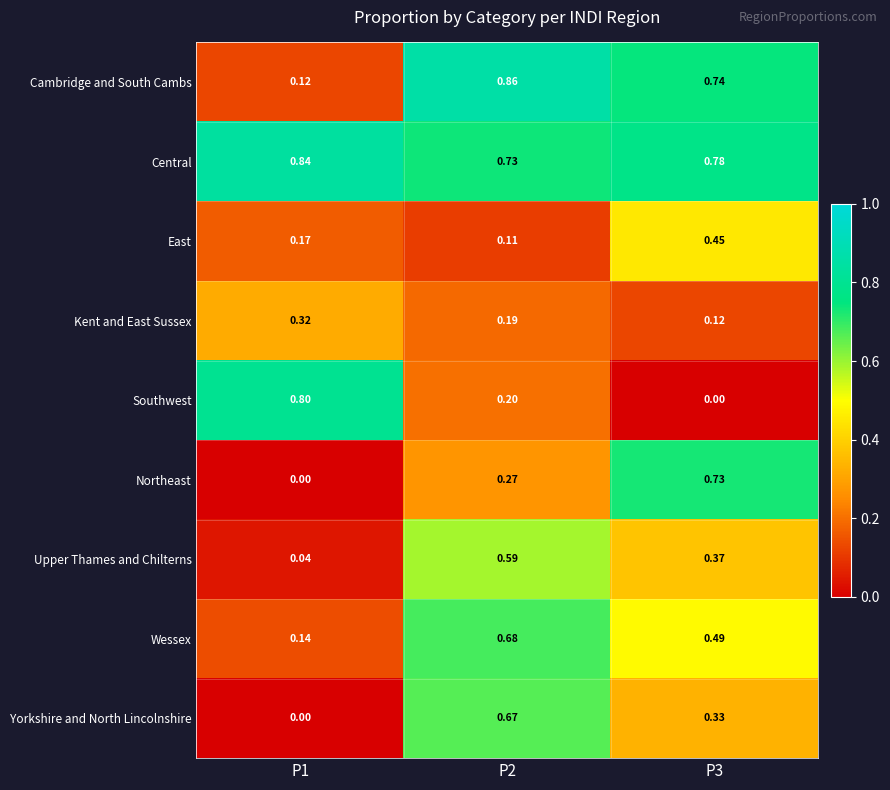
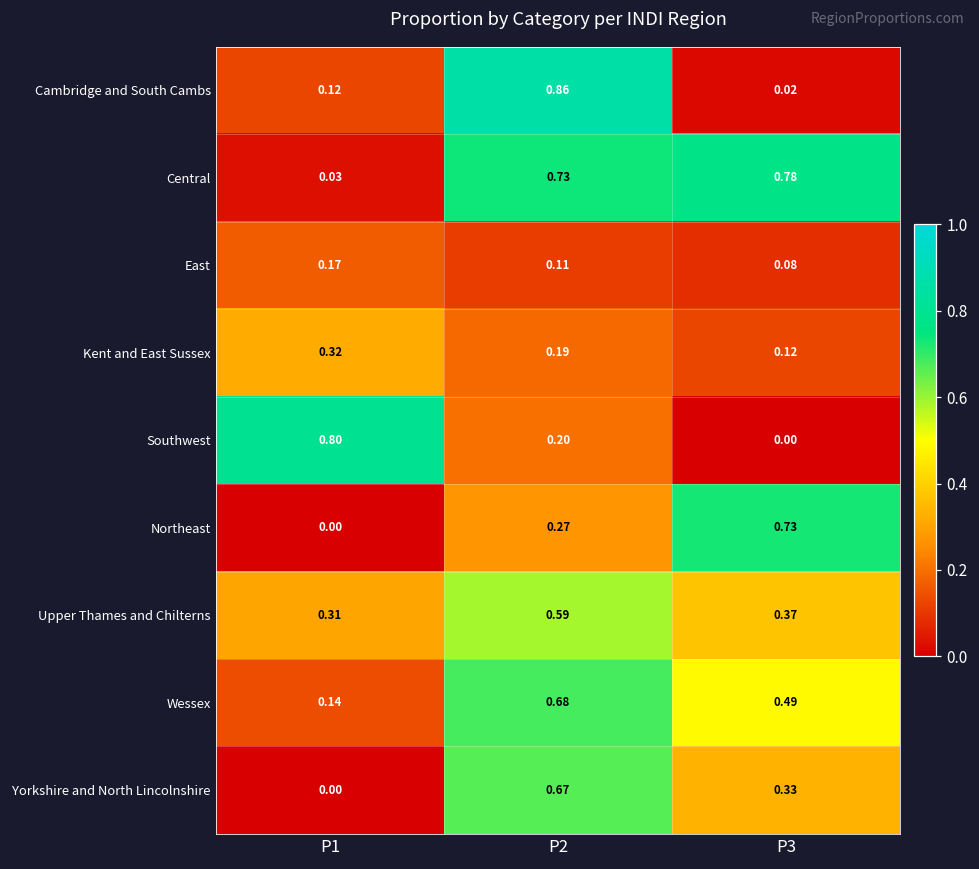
  {
    "Cambridge and South Cambs": {
      "P1": 0.12,
      "P2": 0.86,
-     "P3": 0.74
+     "P3": 0.02
    },
    "Central": {
-     "P1": 0.84,
+     "P1": 0.03,
      "P2": 0.73,
      "P3": 0.78
    },
    "East": {
      "P1": 0.17,
      "P2": 0.11,
-     "P3": 0.45
+     "P3": 0.08
    },
    "Kent and East Sussex": {
      "P1": 0.32,
      "P2": 0.19,
      "P3": 0.12
    },
    "Southwest": {
      "P1": 0.80,
      "P2": 0.20,
      "P3": 0.00
    },
    "Northeast": {
      "P1": 0.00,
      "P2": 0.27,
      "P3": 0.73
    },
    "Upper Thames and Chilterns": {
-     "P1": 0.04,
+     "P1": 0.31,
      "P2": 0.59,
      "P3": 0.37
    },
    "Wessex": {
      "P1": 0.14,
      "P2": 0.68,
      "P3": 0.49
    },
    "Yorkshire and North Lincolnshire": {
      "P1": 0.00,
      "P2": 0.67,
      "P3": 0.33
    }
  }
